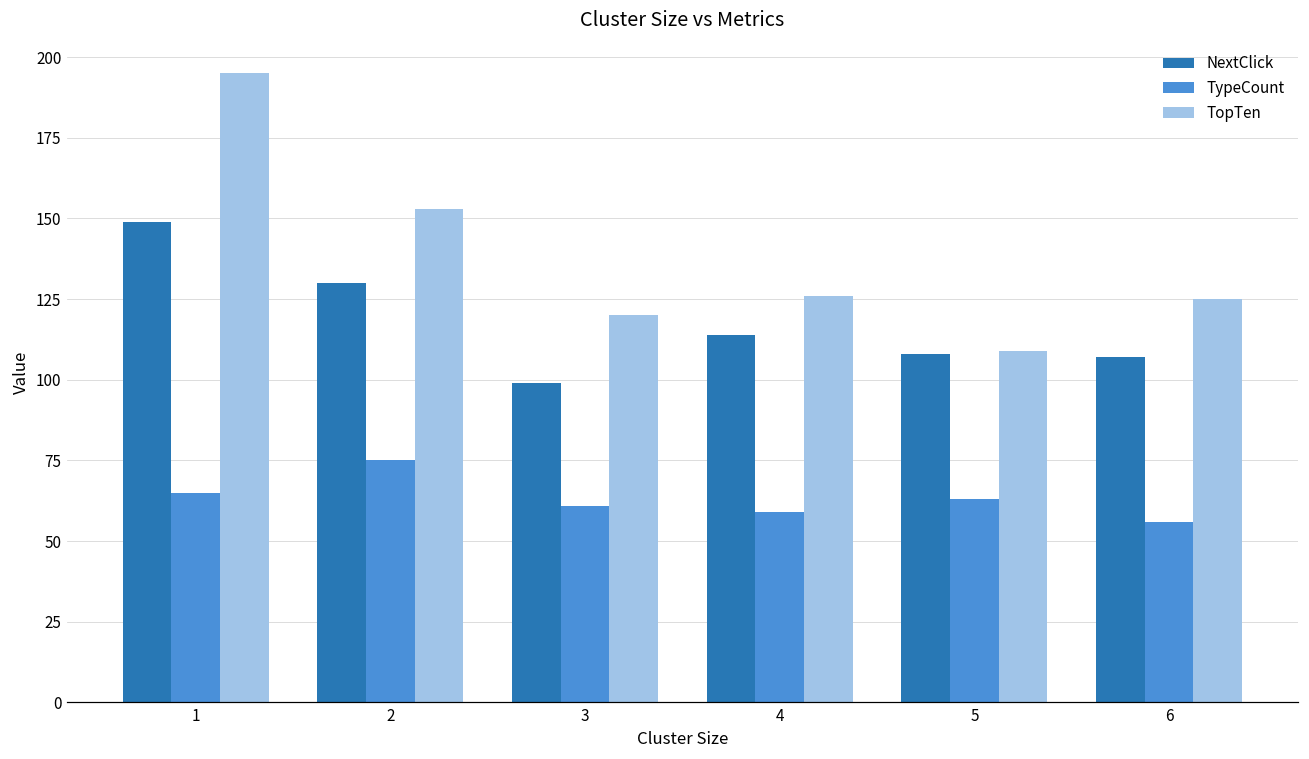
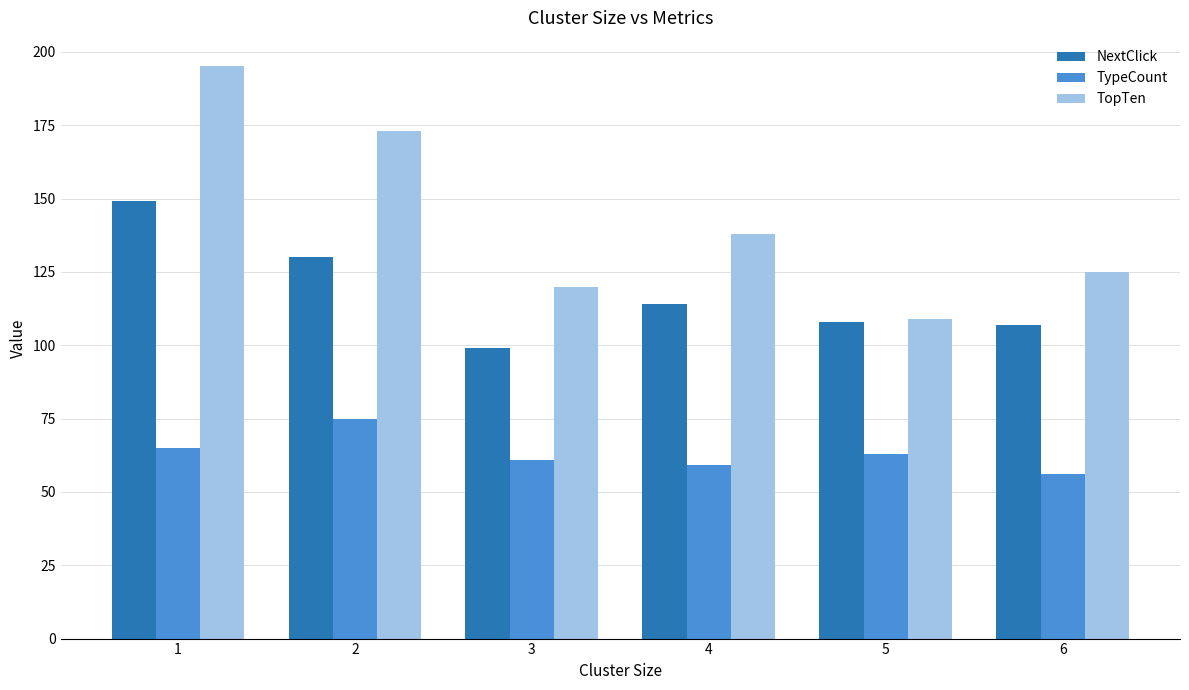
  {
    "TopTen": {
      "1": 195,
-     "2": 153,
+     "2": 173,
      "3": 120,
-     "4": 126,
+     "4": 138,
      "5": 109,
      "6": 125
    }
  }
